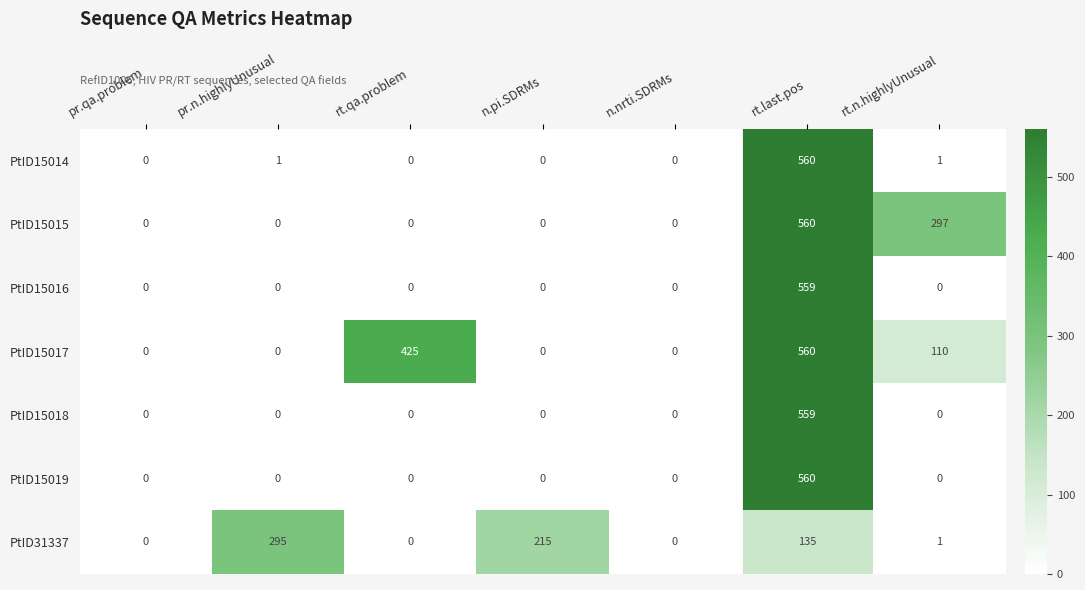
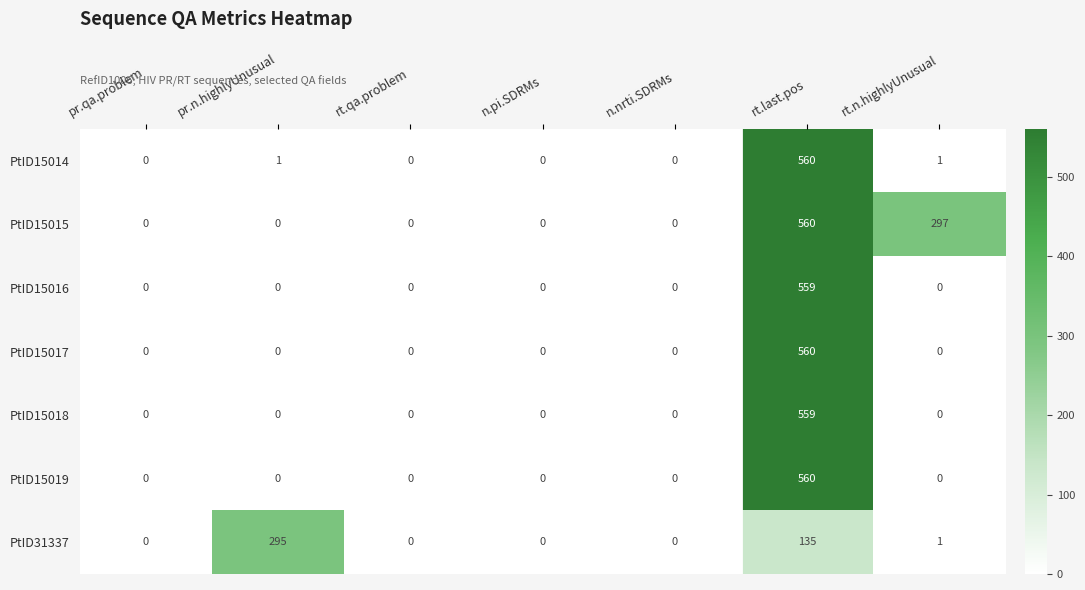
  {
    "PtID15014": {
      "pr.qa.problem": 0,
      "pr.n.highlyUnusual": 1,
      "rt.qa.problem": 0,
      "n.pi.SDRMs": 0,
      "n.nrti.SDRMs": 0,
      "rt.last.pos": 560,
      "rt.n.highlyUnusual": 1
    },
    "PtID15015": {
      "pr.qa.problem": 0,
      "pr.n.highlyUnusual": 0,
      "rt.qa.problem": 0,
      "n.pi.SDRMs": 0,
      "n.nrti.SDRMs": 0,
      "rt.last.pos": 560,
      "rt.n.highlyUnusual": 297
    },
    "PtID15016": {
      "pr.qa.problem": 0,
      "pr.n.highlyUnusual": 0,
      "rt.qa.problem": 0,
      "n.pi.SDRMs": 0,
      "n.nrti.SDRMs": 0,
      "rt.last.pos": 559,
      "rt.n.highlyUnusual": 0
    },
    "PtID15017": {
      "pr.qa.problem": 0,
      "pr.n.highlyUnusual": 0,
-     "rt.qa.problem": 425,
+     "rt.qa.problem": 0,
      "n.pi.SDRMs": 0,
      "n.nrti.SDRMs": 0,
      "rt.last.pos": 560,
-     "rt.n.highlyUnusual": 110
+     "rt.n.highlyUnusual": 0
    },
    "PtID15018": {
      "pr.qa.problem": 0,
      "pr.n.highlyUnusual": 0,
      "rt.qa.problem": 0,
      "n.pi.SDRMs": 0,
      "n.nrti.SDRMs": 0,
      "rt.last.pos": 559,
      "rt.n.highlyUnusual": 0
    },
    "PtID15019": {
      "pr.qa.problem": 0,
      "pr.n.highlyUnusual": 0,
      "rt.qa.problem": 0,
      "n.pi.SDRMs": 0,
      "n.nrti.SDRMs": 0,
      "rt.last.pos": 560,
      "rt.n.highlyUnusual": 0
    },
    "PtID31337": {
      "pr.qa.problem": 0,
      "pr.n.highlyUnusual": 295,
      "rt.qa.problem": 0,
-     "n.pi.SDRMs": 215,
+     "n.pi.SDRMs": 0,
      "n.nrti.SDRMs": 0,
      "rt.last.pos": 135,
      "rt.n.highlyUnusual": 1
    }
  }
